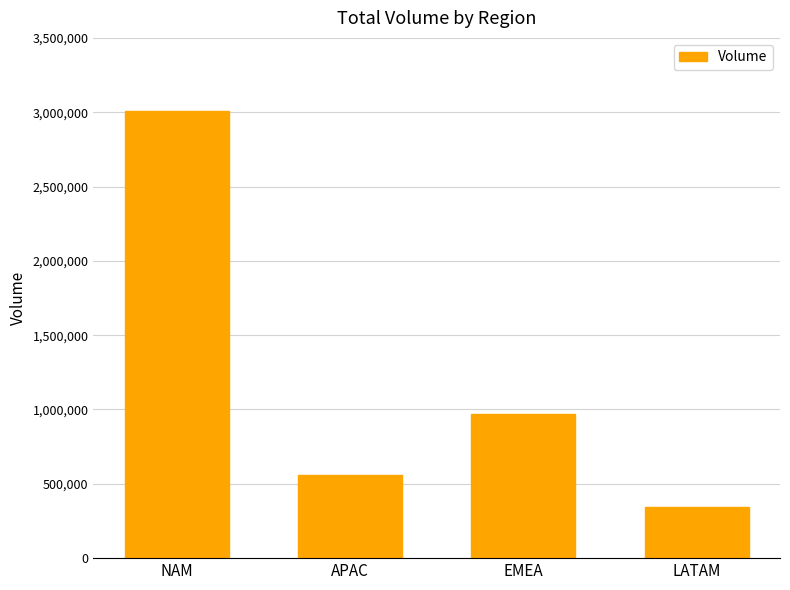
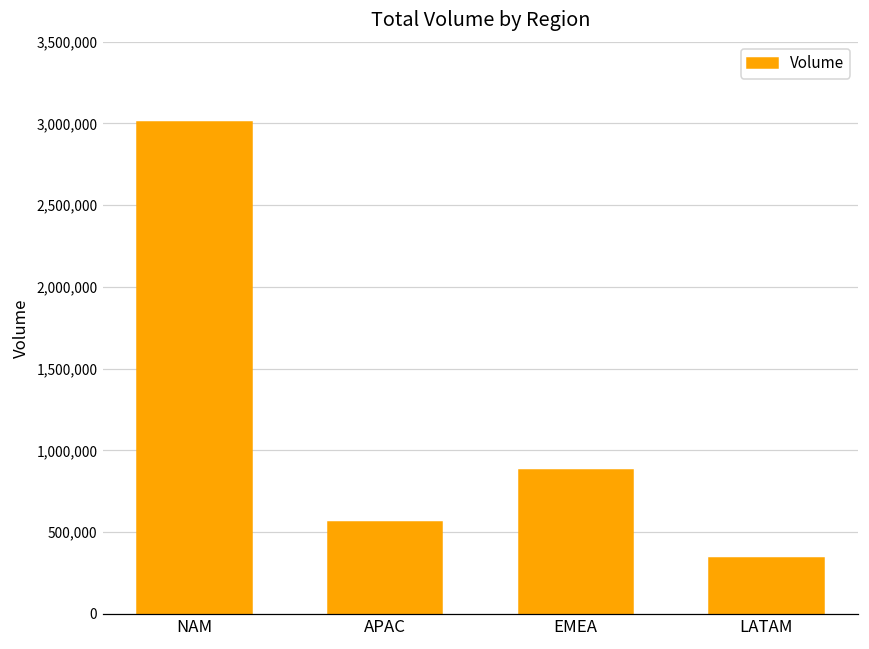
  {
    "NAM": "3,010,000",
    "APAC": "560,000",
-   "EMEA": "970,000",
+   "EMEA": "880,000",
    "LATAM": "340,000"
  }
